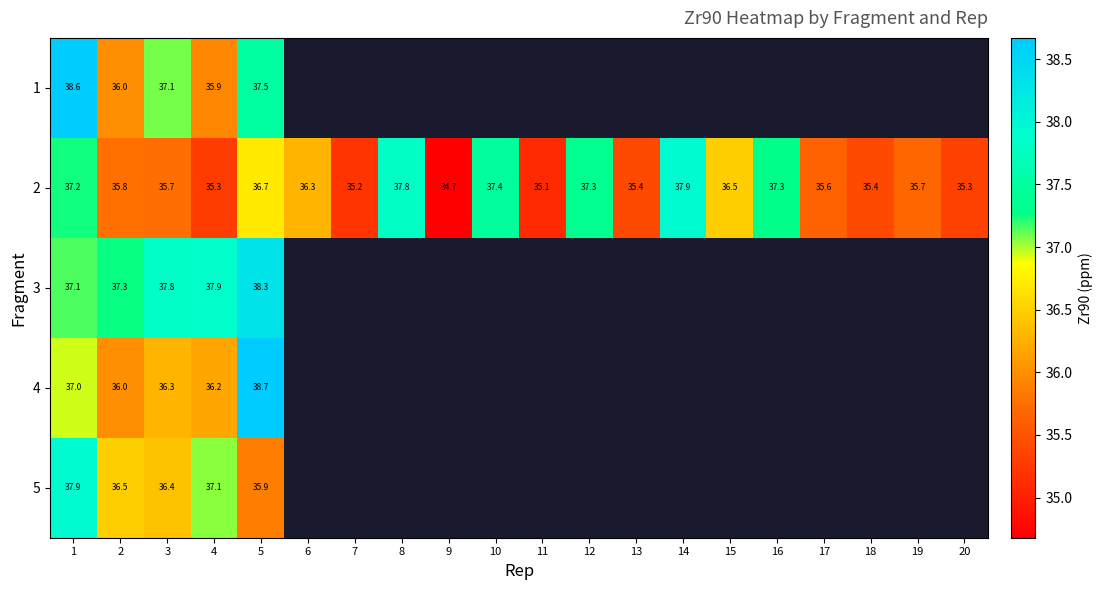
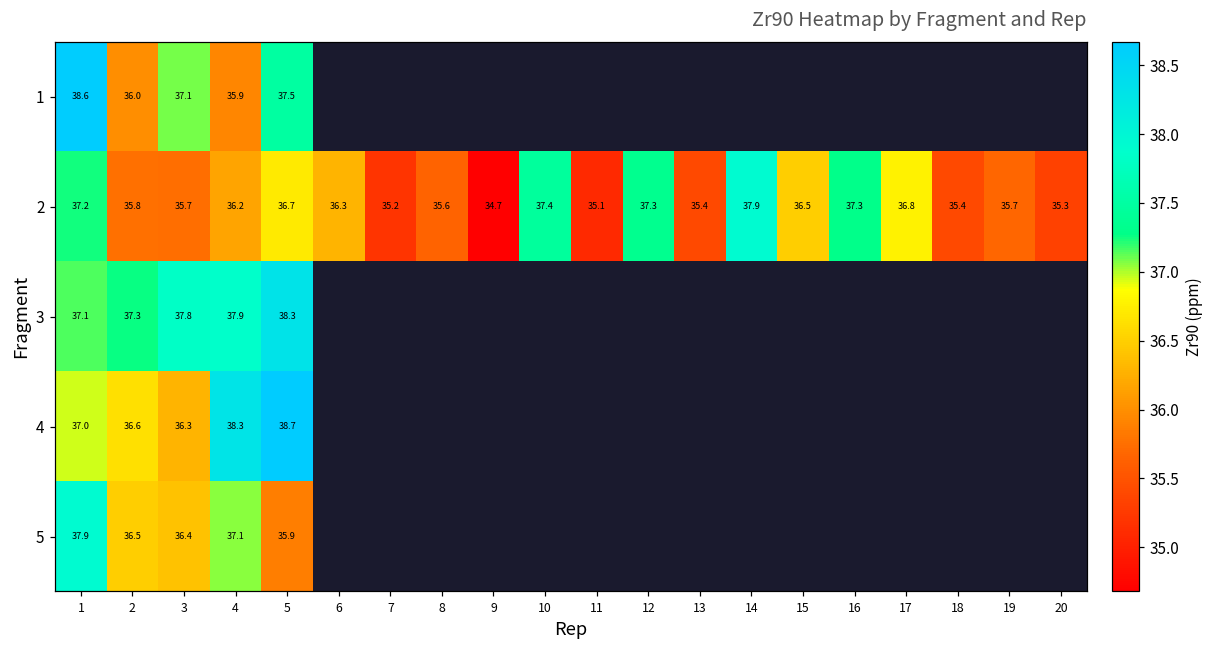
  {
    "1": {
      "1": 38.6,
      "2": 36.0,
      "3": 37.1,
      "4": 35.9,
      "5": 37.5
    },
    "2": {
      "1": 37.2,
      "2": 35.8,
      "3": 35.7,
-     "4": 35.3,
+     "4": 36.2,
      "5": 36.7,
      "6": 36.3,
      "7": 35.2,
-     "8": 37.8,
+     "8": 35.6,
      "9": 34.7,
      "10": 37.4,
      "11": 35.1,
      "12": 37.3,
      "13": 35.4,
      "14": 37.9,
      "15": 36.5,
      "16": 37.3,
-     "17": 35.6,
+     "17": 36.8,
      "18": 35.4,
      "19": 35.7,
      "20": 35.3
    },
    "3": {
      "1": 37.1,
      "2": 37.3,
      "3": 37.8,
      "4": 37.9,
      "5": 38.3
    },
    "4": {
      "1": 37.0,
-     "2": 36.0,
+     "2": 36.6,
      "3": 36.3,
-     "4": 36.2,
+     "4": 38.3,
      "5": 38.7
    },
    "5": {
      "1": 37.9,
      "2": 36.5,
      "3": 36.4,
      "4": 37.1,
      "5": 35.9
    }
  }
